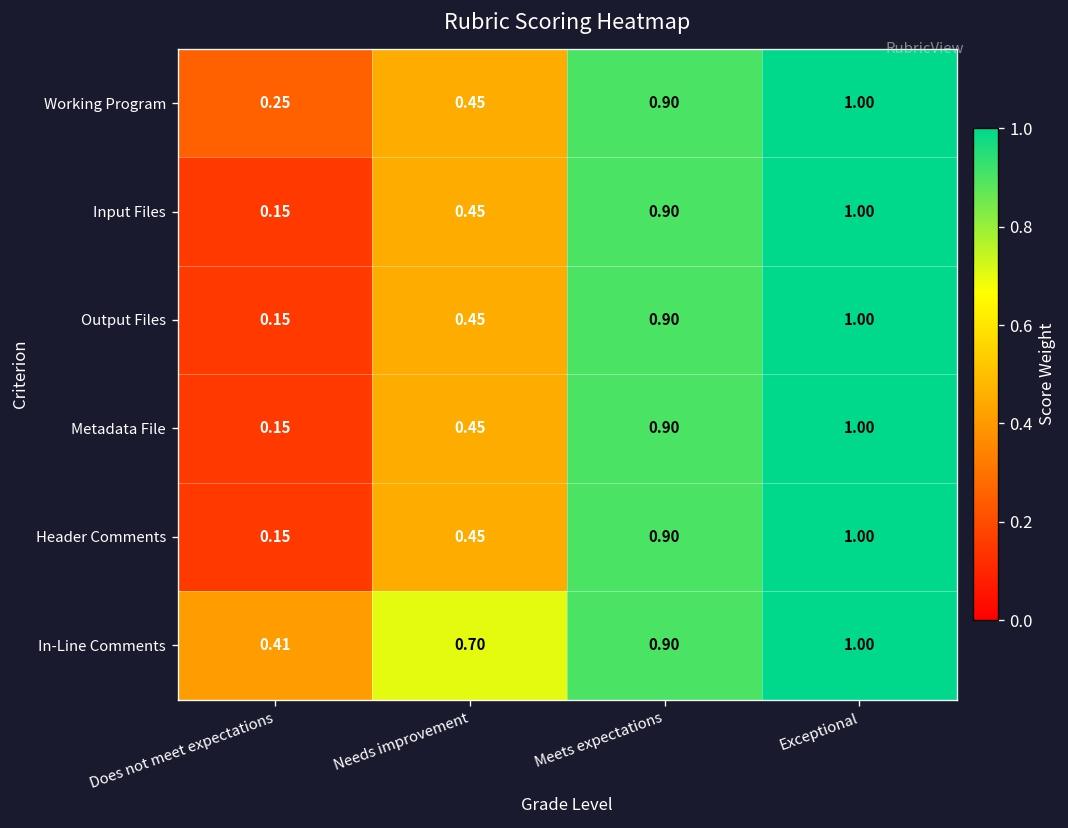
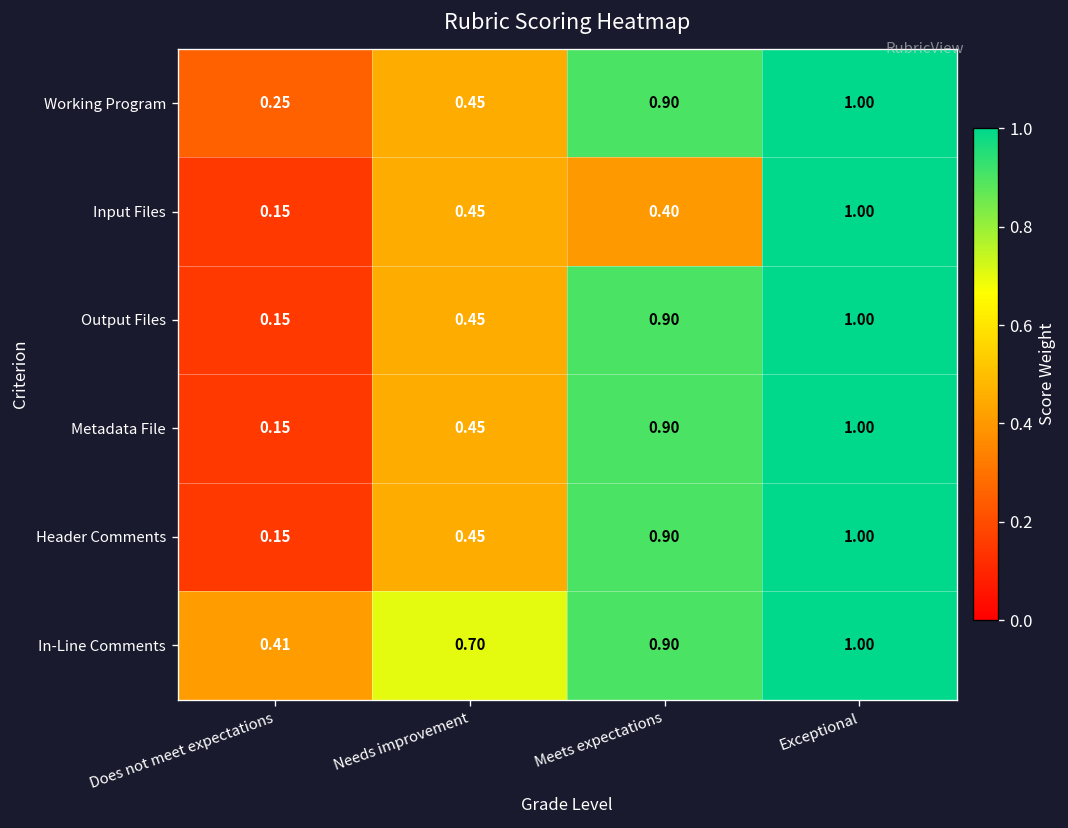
  {
    "Working Program": {
      "Does not meet expectations": 0.25,
      "Needs improvement": 0.45,
      "Meets expectations": 0.90
    },
    "Input Files": {
      "Does not meet expectations": 0.15,
      "Needs improvement": 0.45,
-     "Meets expectations": 0.90,
+     "Meets expectations": 0.40,
      "Exceptional": 1.00
    },
    "Output Files": {
      "Does not meet expectations": 0.15,
      "Needs improvement": 0.45,
      "Meets expectations": 0.90,
      "Exceptional": 1.00
    },
    "Metadata File": {
      "Does not meet expectations": 0.15,
      "Needs improvement": 0.45,
      "Meets expectations": 0.90,
      "Exceptional": 1.00
    },
    "Header Comments": {
      "Does not meet expectations": 0.15,
      "Needs improvement": 0.45,
      "Meets expectations": 0.90,
      "Exceptional": 1.00
    },
    "In-Line Comments": {
      "Does not meet expectations": 0.41,
      "Needs improvement": 0.70,
      "Meets expectations": 0.90,
      "Exceptional": 1.00
    }
  }
